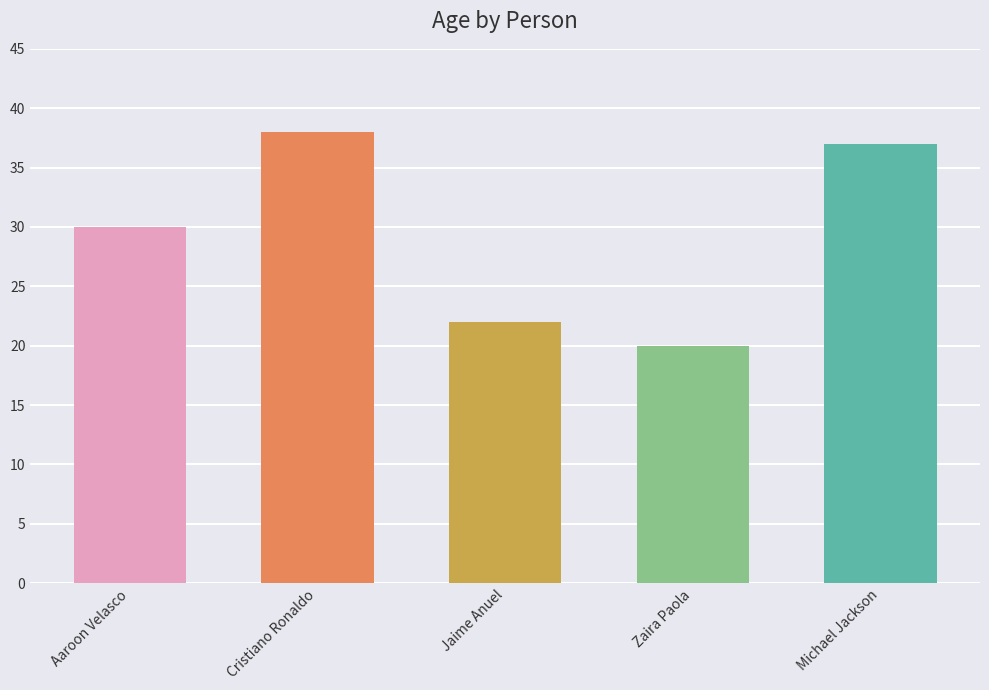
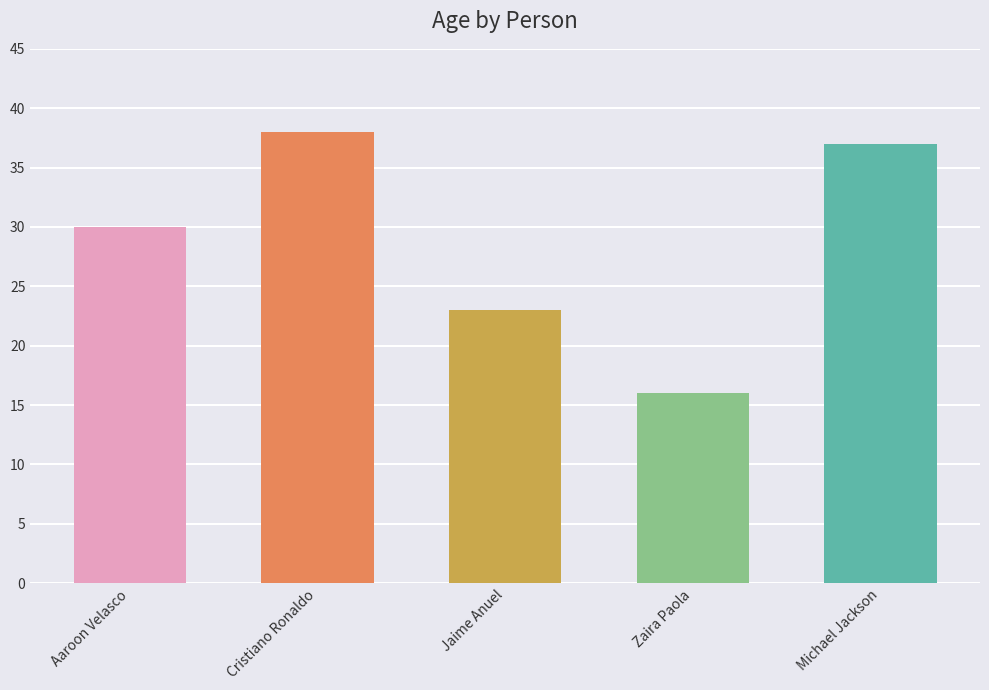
  {
    "Aaroon Velasco": 30,
    "Cristiano Ronaldo": 38,
-   "Jaime Anuel": 22,
-   "Zaira Paola": 20,
+   "Jaime Anuel": 23,
+   "Zaira Paola": 16,
    "Michael Jackson": 37
  }
